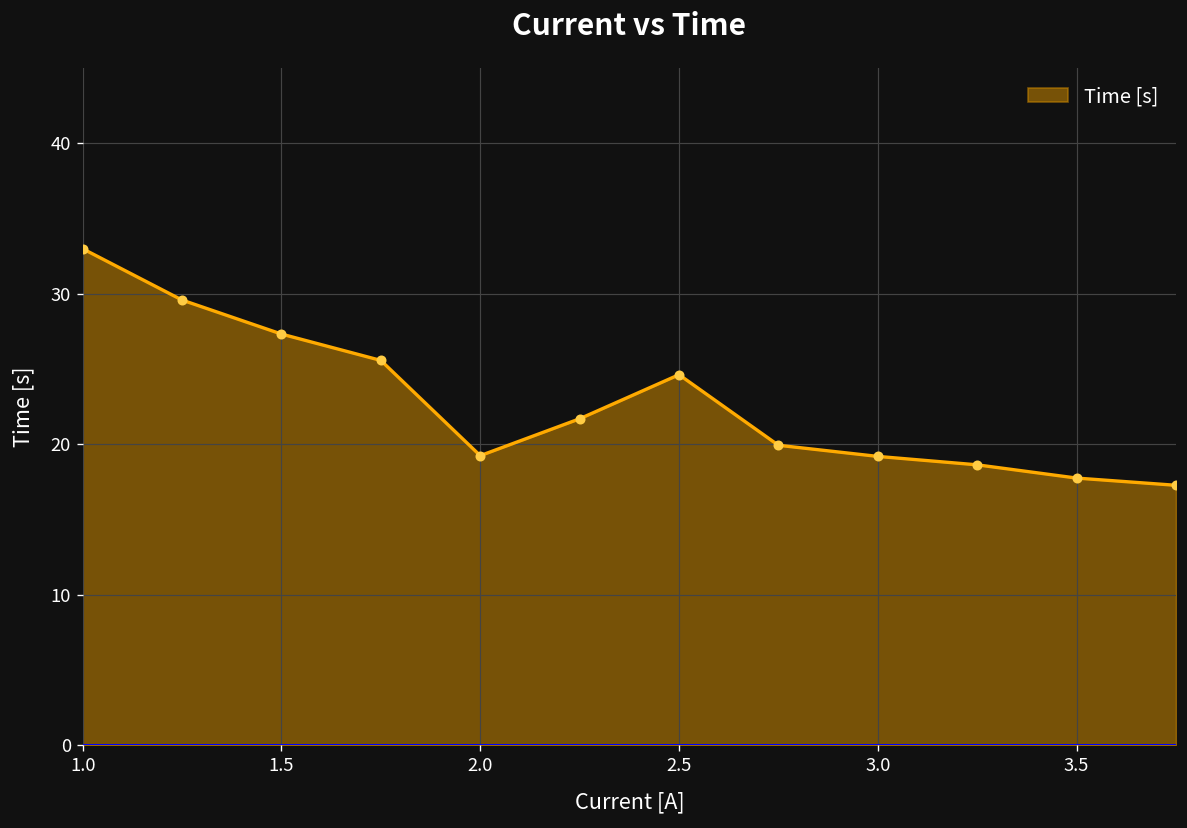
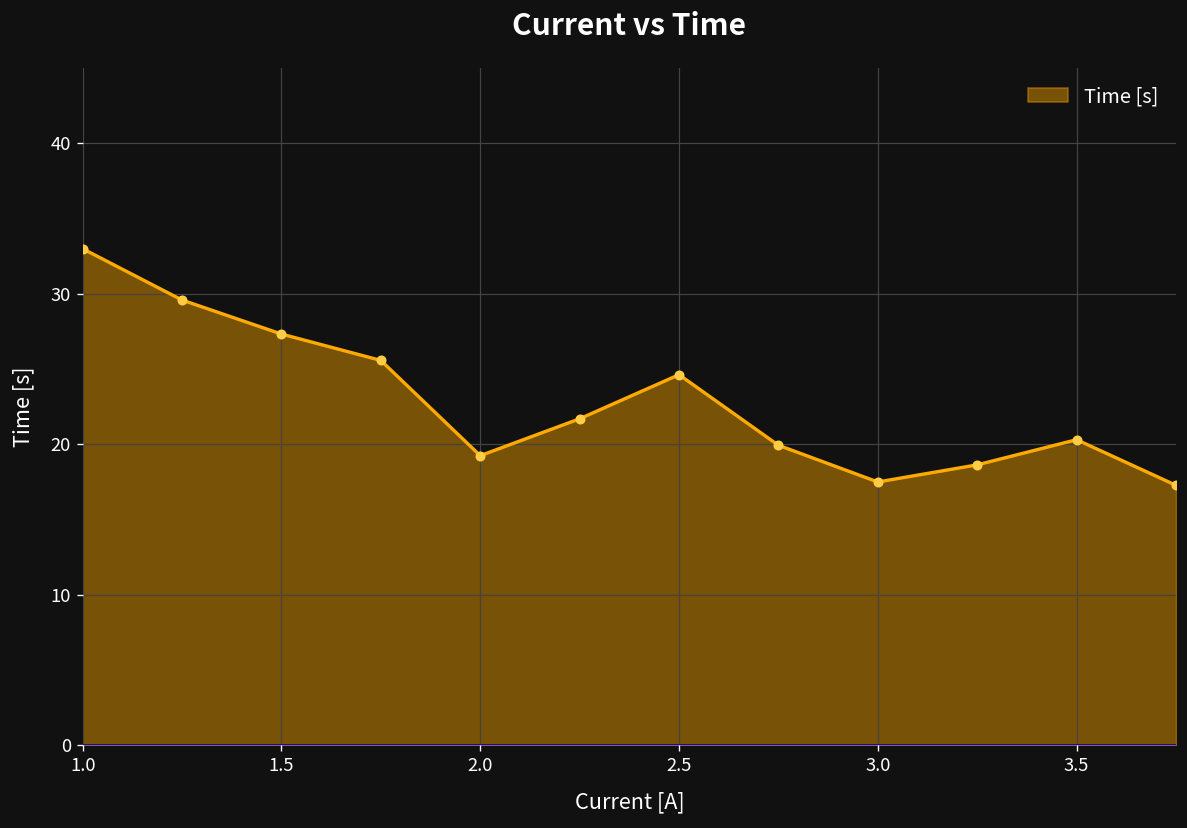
  {
    "1.0": 33.0,
    "1.5": 27.3,
    "2.0": 19.3,
    "2.5": 24.6,
-   "3.0": 19.2,
-   "3.5": 17.8
+   "3.0": 17.5,
+   "3.5": 20.3
  }
